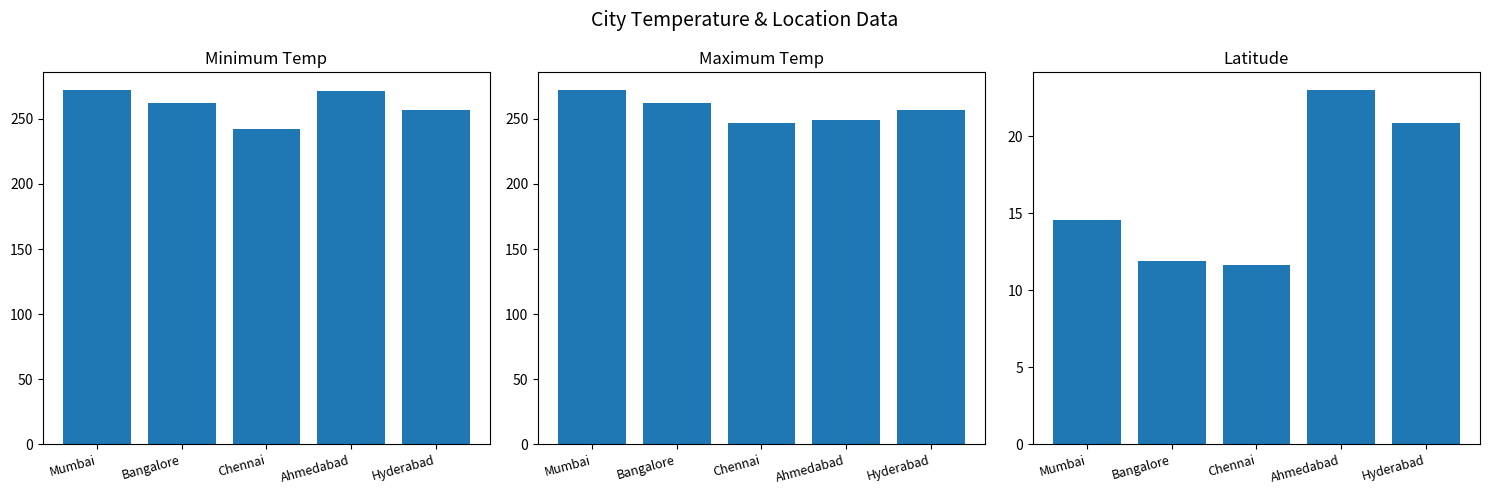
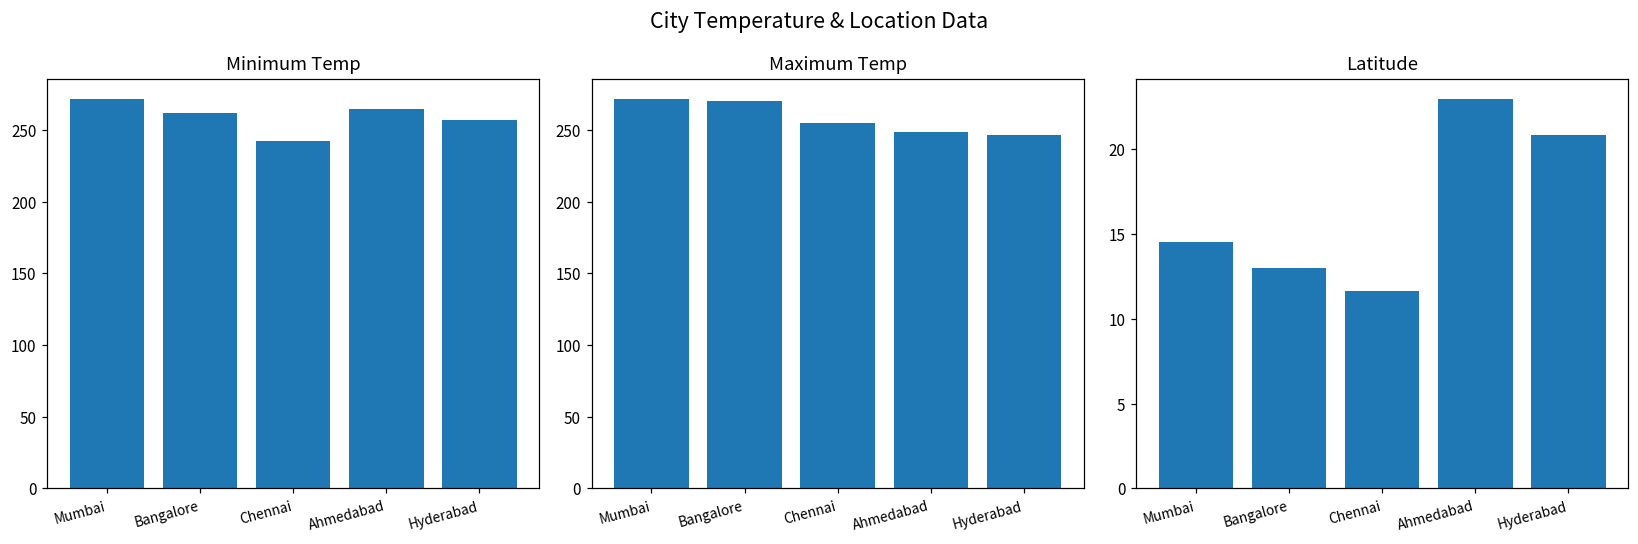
  {
    "Minimum Temp": {
      "Mumbai": 272,
      "Bangalore": 262,
      "Chennai": 242,
-     "Ahmedabad": 271,
+     "Ahmedabad": 265,
      "Hyderabad": 257
    },
    "Maximum Temp": {
      "Mumbai": 272,
-     "Bangalore": 262,
-     "Chennai": 247,
+     "Bangalore": 270,
+     "Chennai": 255,
      "Ahmedabad": 249,
-     "Hyderabad": 257
+     "Hyderabad": 247
    },
    "Latitude": {
      "Mumbai": 14.6,
-     "Bangalore": 11.9,
+     "Bangalore": 13.0,
      "Chennai": 11.6,
      "Ahmedabad": 23.0,
      "Hyderabad": 20.9
    }
  }
